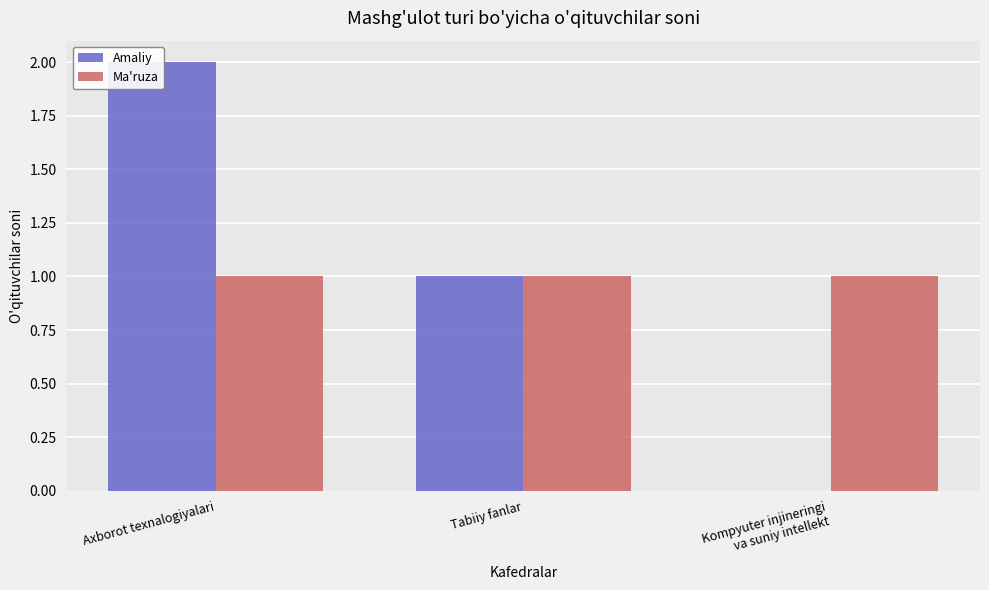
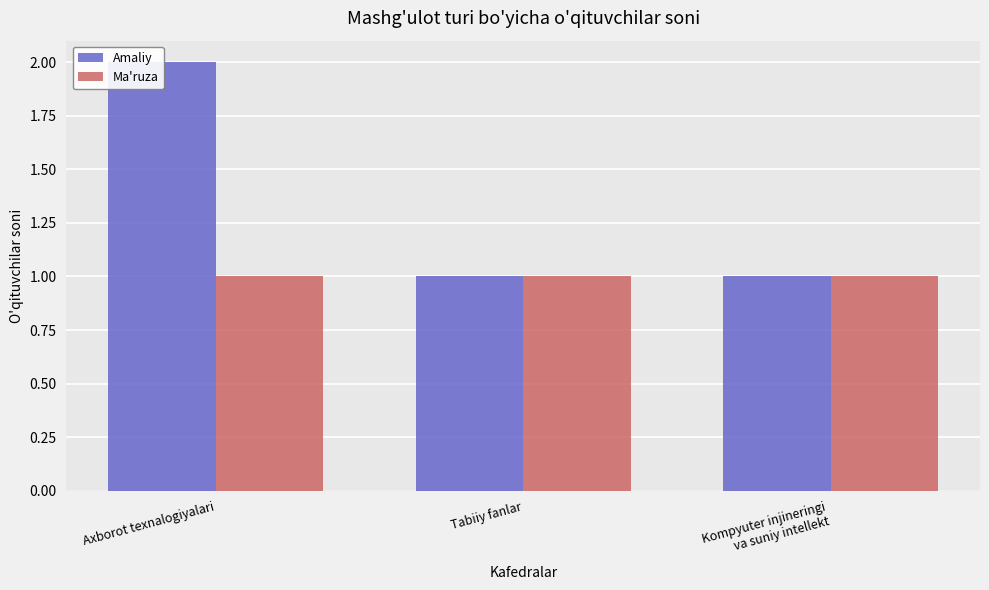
  {
    "Amaliy": {
      "Tabiiy fanlar": 1,
-     "Kompyuter injineringi va suniy intellekt": 0
+     "Kompyuter injineringi va suniy intellekt": 1
    },
    "Ma'ruza": {
      "Axborot texnalogiyalari": 1,
      "Tabiiy fanlar": 1,
      "Kompyuter injineringi va suniy intellekt": 1
    }
  }
